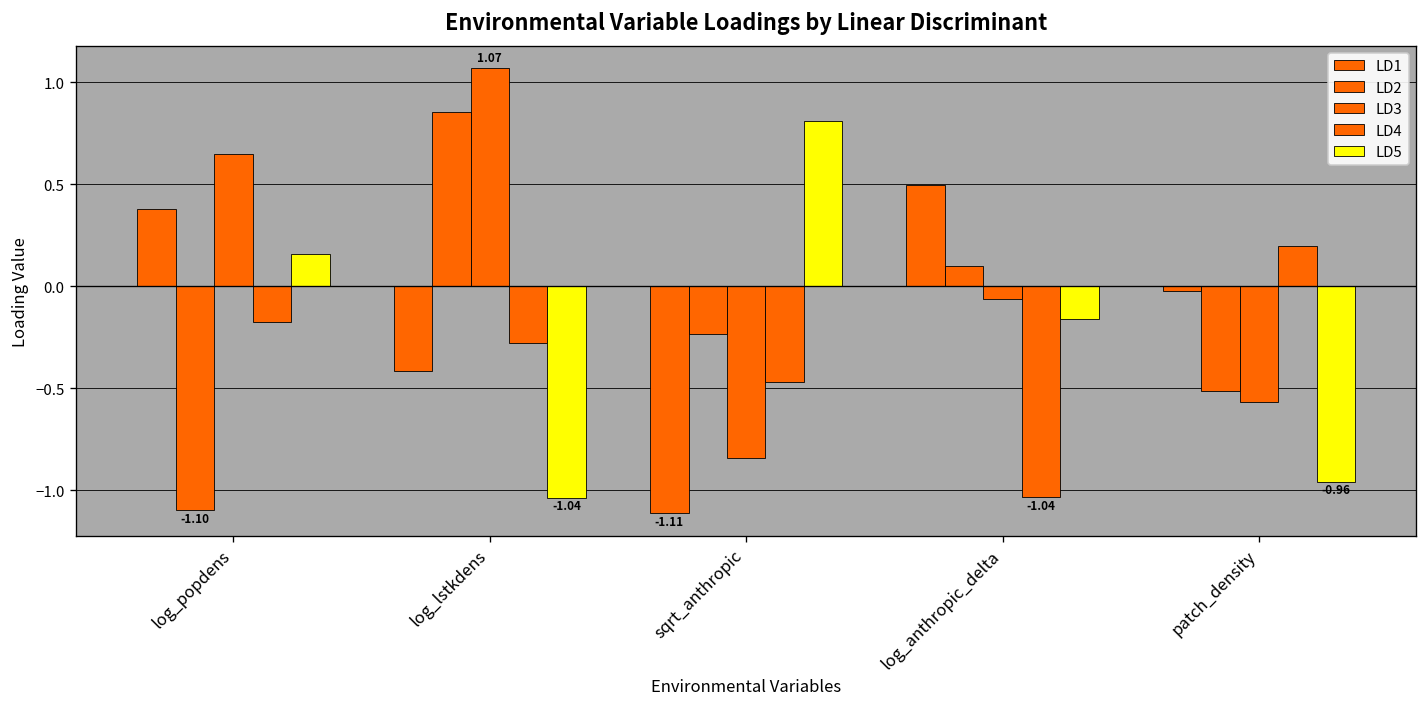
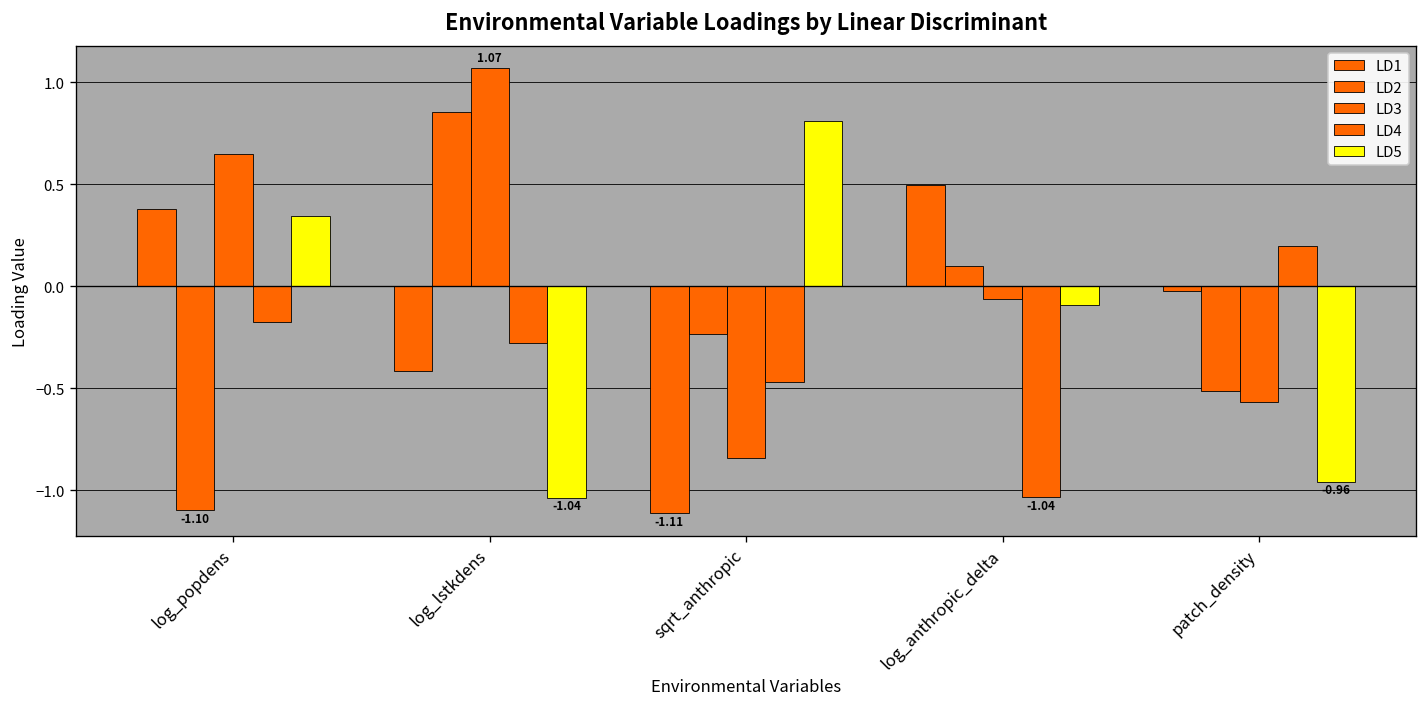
  {
    "LD5": {
-     "log_popdens": 0.16,
+     "log_popdens": 0.34,
      "sqrt_anthropic": 0.81,
-     "log_anthropic_delta": -0.16
+     "log_anthropic_delta": -0.09
    }
  }
